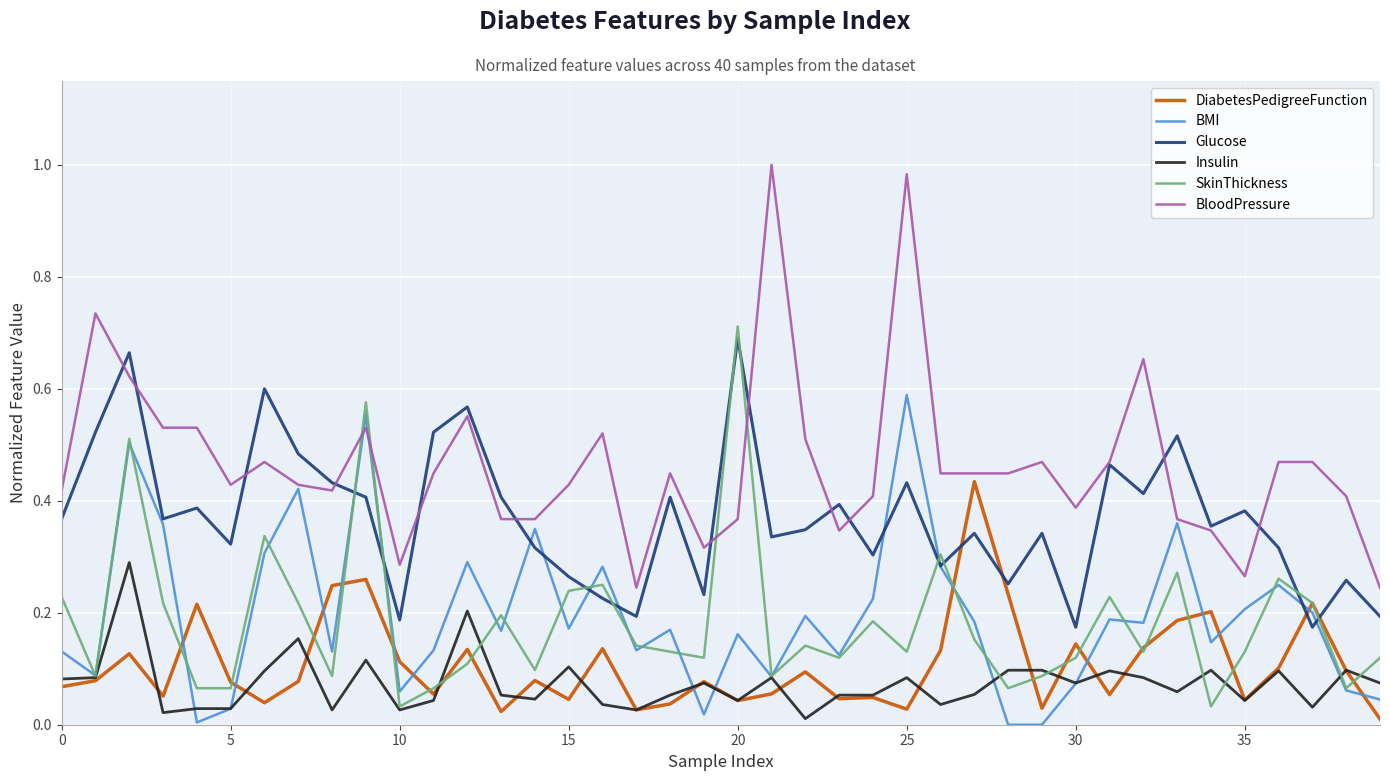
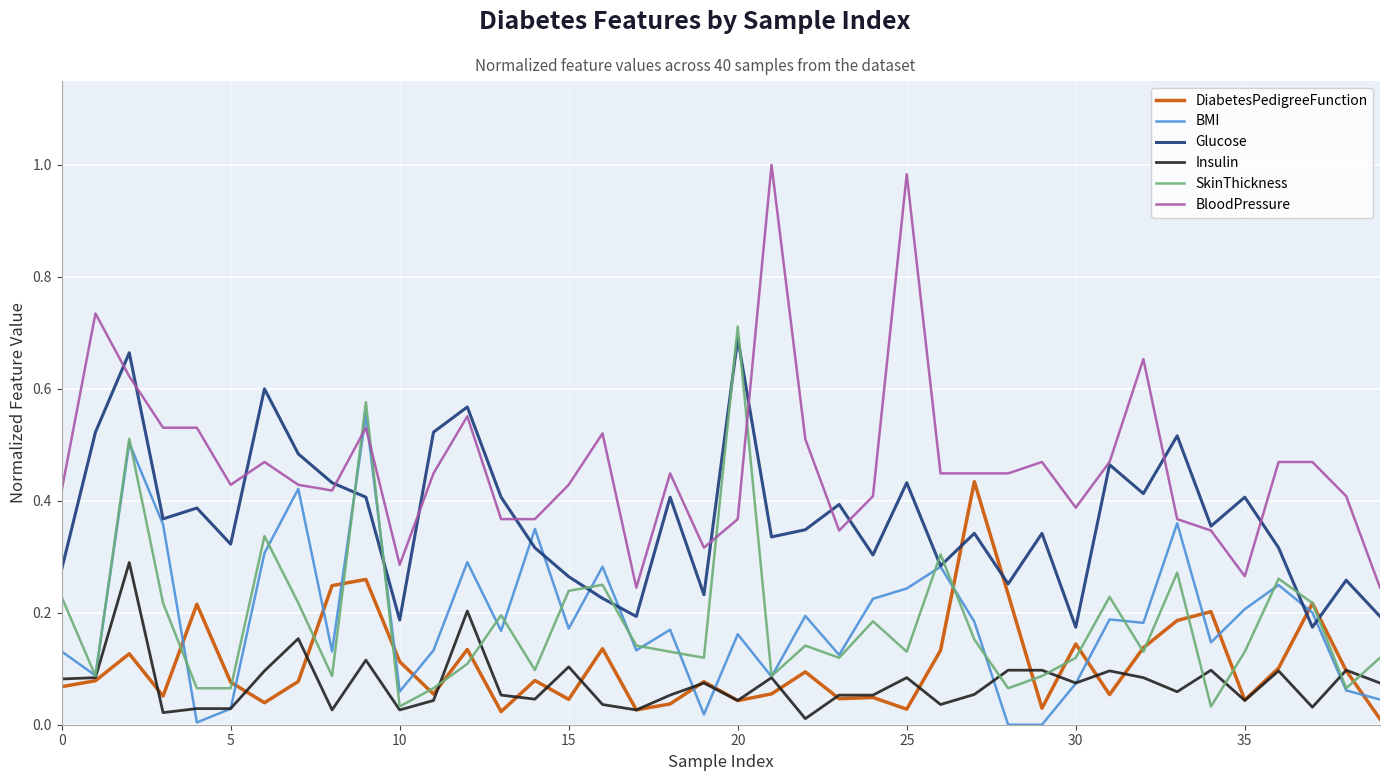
  {
    "DiabetesPedigreeFunction": {
      "0": 0.07,
      "5": 0.08,
      "10": 0.11,
      "15": 0.05,
      "25": 0.03,
      "30": 0.14
    },
    "BMI": {
      "0": 0.13,
      "10": 0.06,
      "15": 0.17,
      "20": 0.16,
-     "25": 0.59,
+     "25": 0.24,
      "35": 0.21
    },
    "Glucose": {
-     "0": 0.37,
+     "0": 0.28,
      "5": 0.32,
      "10": 0.19,
      "15": 0.26,
      "20": 0.69,
      "25": 0.43,
      "30": 0.17,
-     "35": 0.38
+     "35": 0.41
    },
    "Insulin": {
      "0": 0.08,
      "10": 0.03,
      "15": 0.10,
      "25": 0.08
    },
    "SkinThickness": {
      "0": 0.23,
      "5": 0.07,
      "10": 0.03,
      "15": 0.24,
      "20": 0.71,
      "25": 0.13,
      "30": 0.12,
      "35": 0.13
    },
    "BloodPressure": {
      "0": 0.42,
      "5": 0.43,
      "10": 0.29,
      "15": 0.43,
      "20": 0.37,
      "25": 0.98,
      "30": 0.39,
      "35": 0.27
    }
  }
